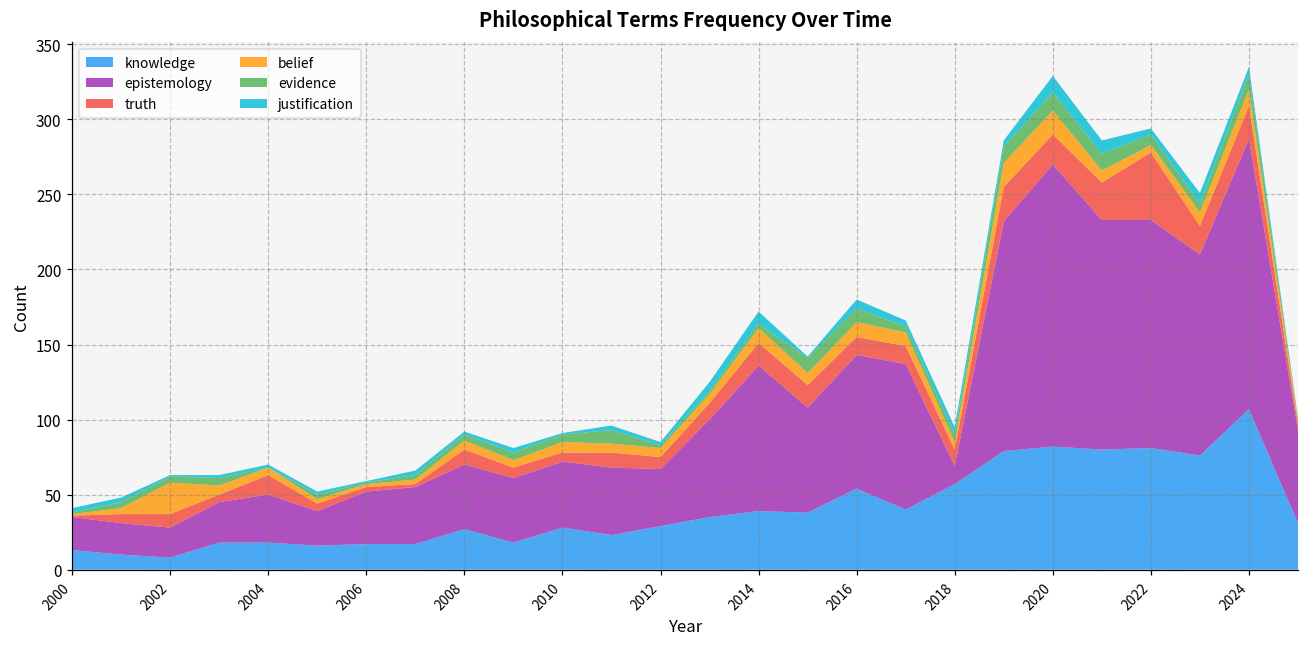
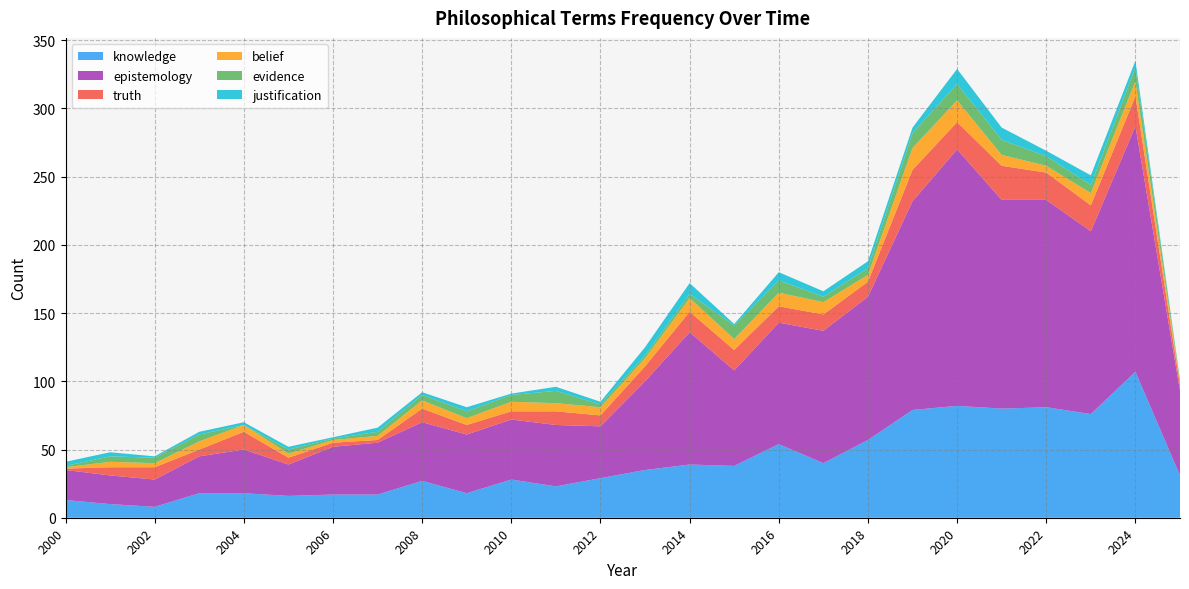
  {
    "epistemology": {
      "2002": 20,
      "2004": 32,
      "2006": 35,
      "2008": 43,
      "2010": 44,
      "2012": 38,
      "2014": 97,
      "2016": 89,
-     "2018": 12,
+     "2018": 105,
      "2020": 188,
      "2022": 152,
      "2024": 180
    },
    "truth": {
      "2002": 9,
      "2004": 13,
      "2006": 3,
      "2008": 10,
      "2010": 6,
      "2012": 8,
      "2014": 15,
      "2016": 12,
      "2018": 11,
      "2020": 20,
-     "2022": 45,
+     "2022": 20,
      "2024": 22
    },
    "belief": {
-     "2002": 21,
+     "2002": 3,
      "2008": 6,
      "2010": 7,
      "2012": 6,
      "2014": 10,
      "2016": 10,
      "2018": 5,
      "2020": 16,
      "2022": 5,
      "2024": 11
    },
    "evidence": {
      "2008": 4,
      "2012": 2,
      "2014": 3,
      "2016": 9,
      "2018": 5,
      "2020": 12,
      "2022": 7,
      "2024": 10
    }
  }
